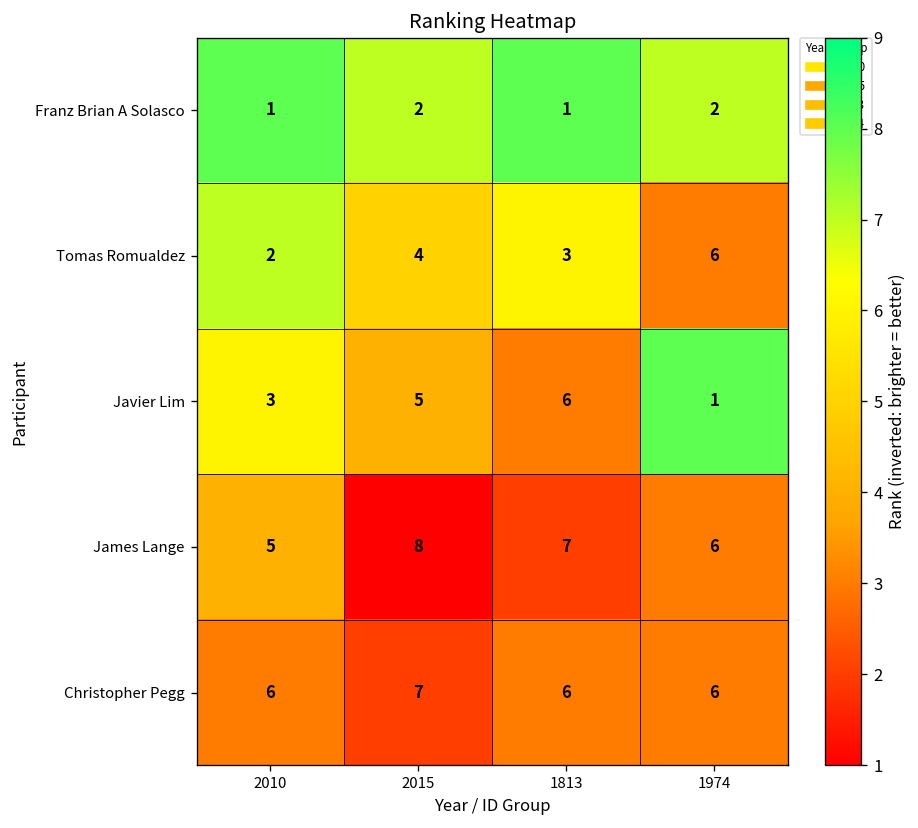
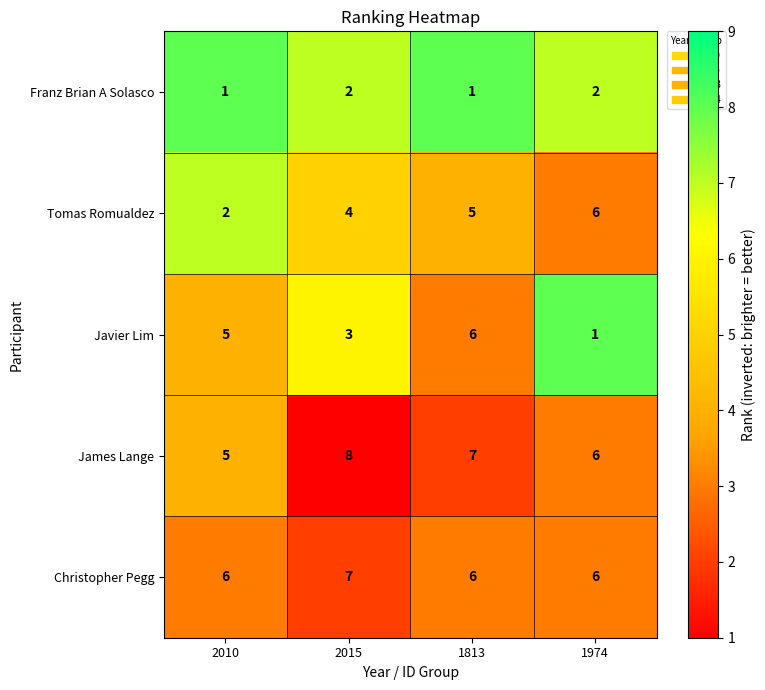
  {
    "Franz Brian A Solasco": {
      "2010": 1,
      "2015": 2,
      "1813": 1,
      "1974": 2
    },
    "Tomas Romualdez": {
      "2010": 2,
      "2015": 4,
-     "1813": 3,
+     "1813": 5,
      "1974": 6
    },
    "Javier Lim": {
-     "2010": 3,
-     "2015": 5,
+     "2010": 5,
+     "2015": 3,
      "1813": 6,
      "1974": 1
    },
    "James Lange": {
      "2010": 5,
      "2015": 8,
      "1813": 7,
      "1974": 6
    },
    "Christopher Pegg": {
      "2010": 6,
      "2015": 7,
      "1813": 6,
      "1974": 6
    }
  }
